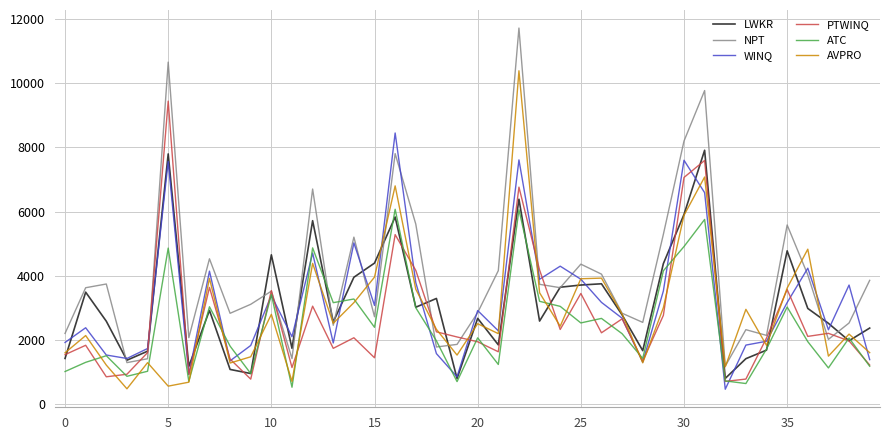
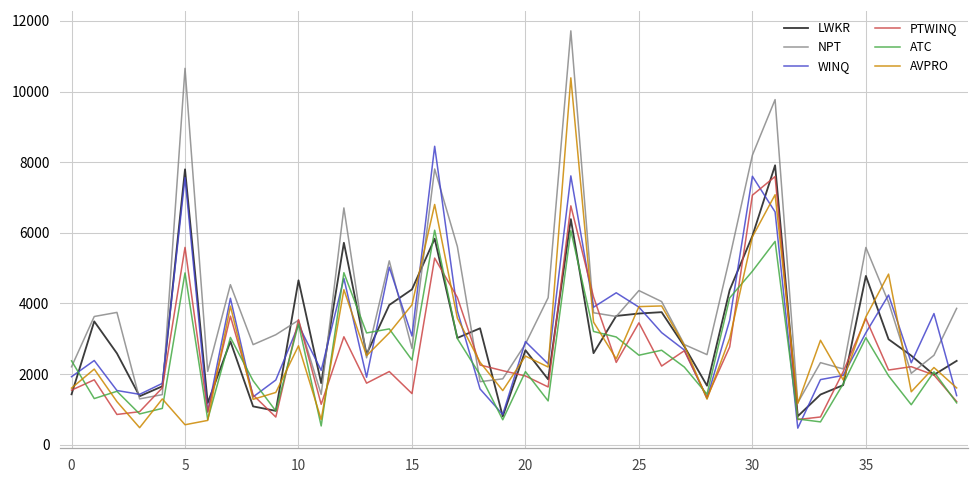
  {
    "LWKR": {
      "0": 1400,
      "5": 7800,
      "10": 4700,
      "15": 4400,
      "20": 2700,
      "25": 3700,
      "35": 4800
    },
    "NPT": {
      "0": 2200,
      "5": 10700,
      "15": 2700,
      "25": 4400,
      "30": 8200,
      "35": 5600
    },
    "WINQ": {
      "0": 1900,
      "5": 7600,
      "15": 3100,
      "30": 7600,
      "35": 3200
    },
    "PTWINQ": {
-     "5": 9400,
+     "5": 5600,
      "15": 1500,
      "20": 1900,
      "25": 3500,
      "30": 7100
    },
    "ATC": {
-     "0": 1000,
+     "0": 2400,
      "5": 4900,
      "15": 2400,
      "20": 2100,
      "25": 2500,
      "30": 4900,
      "35": 3000
    },
    "AVPRO": {
      "5": 600,
      "10": 2800,
      "15": 4000,
      "20": 2500
    }
  }
